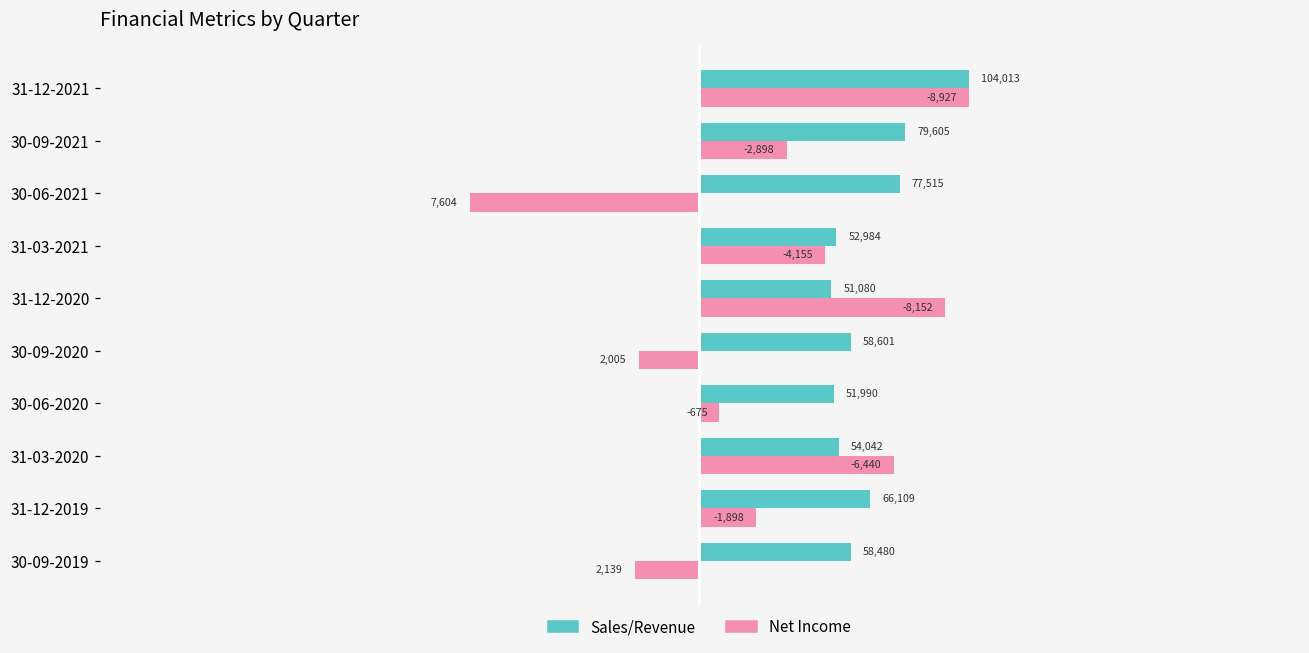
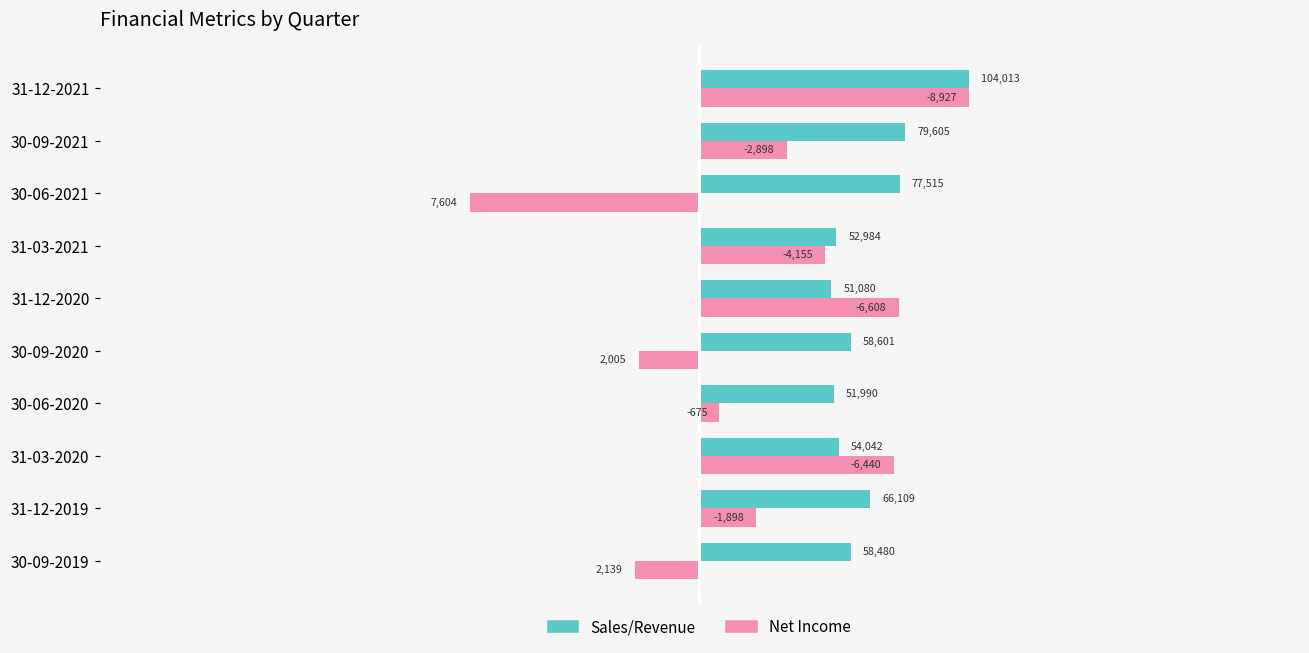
  {
    "Net Income": {
-     "31-12-2020": "-8,152"
+     "31-12-2020": "-6,608"
    }
  }
